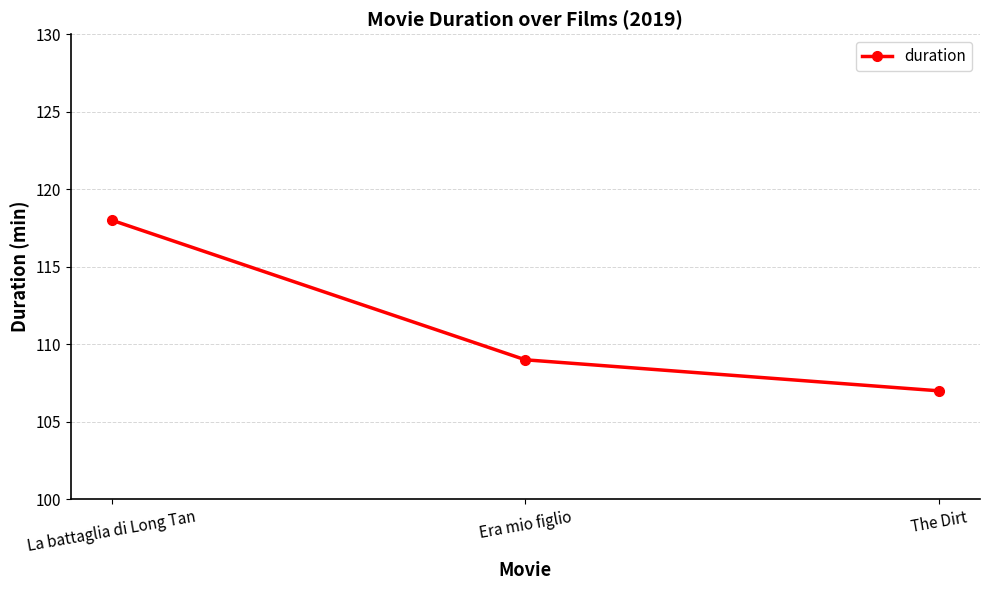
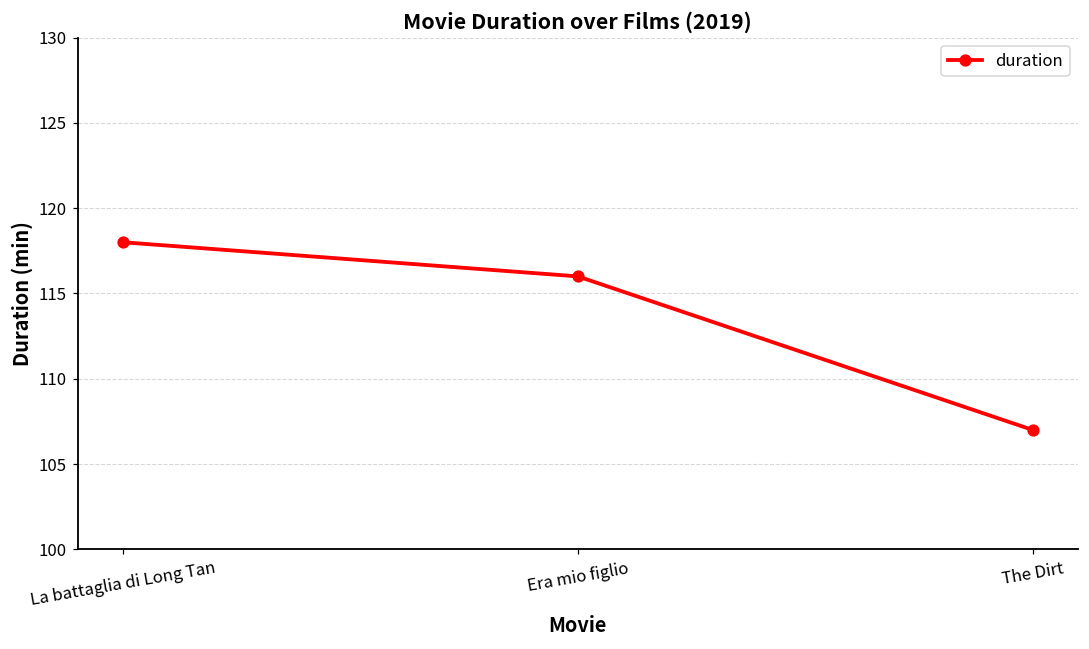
  {
    "La battaglia di Long Tan": 118,
-   "Era mio figlio": 109,
+   "Era mio figlio": 116,
    "The Dirt": 107
  }
